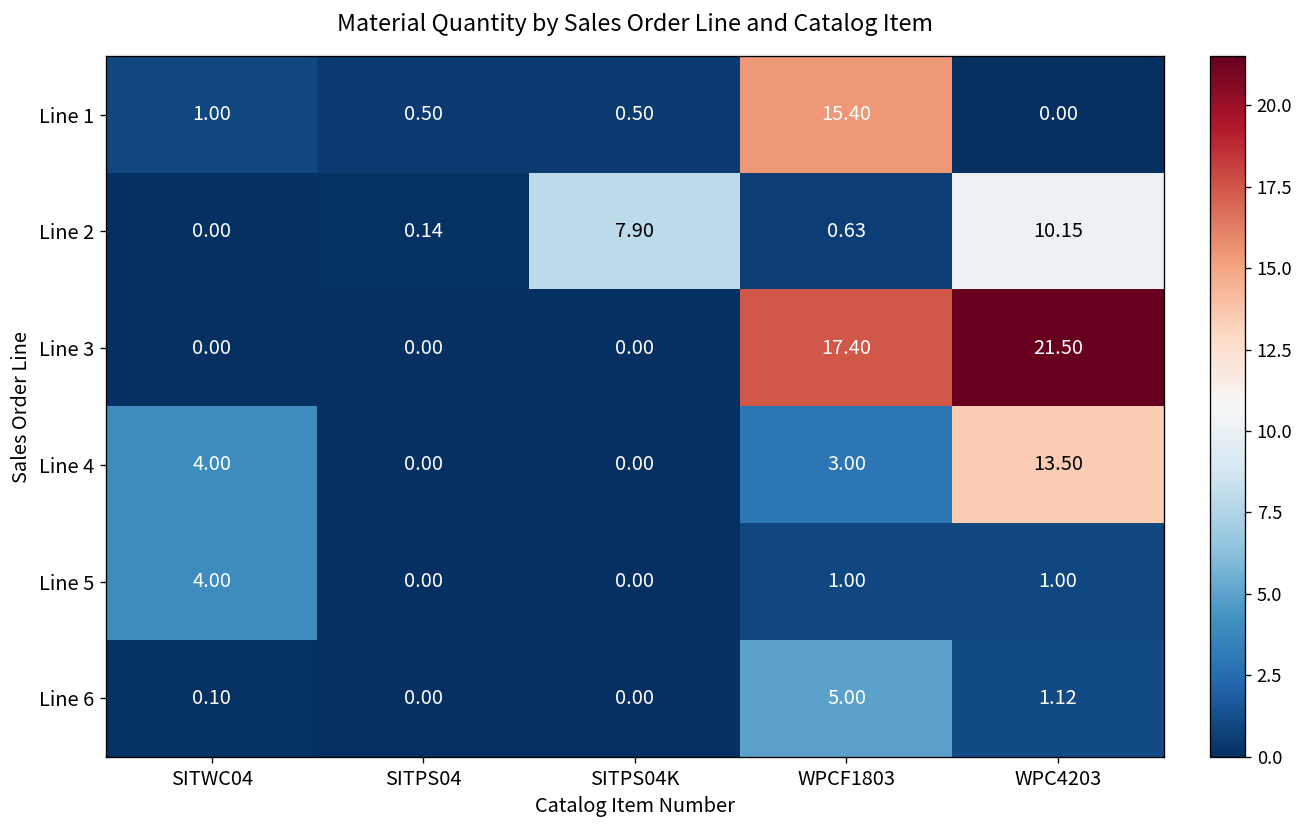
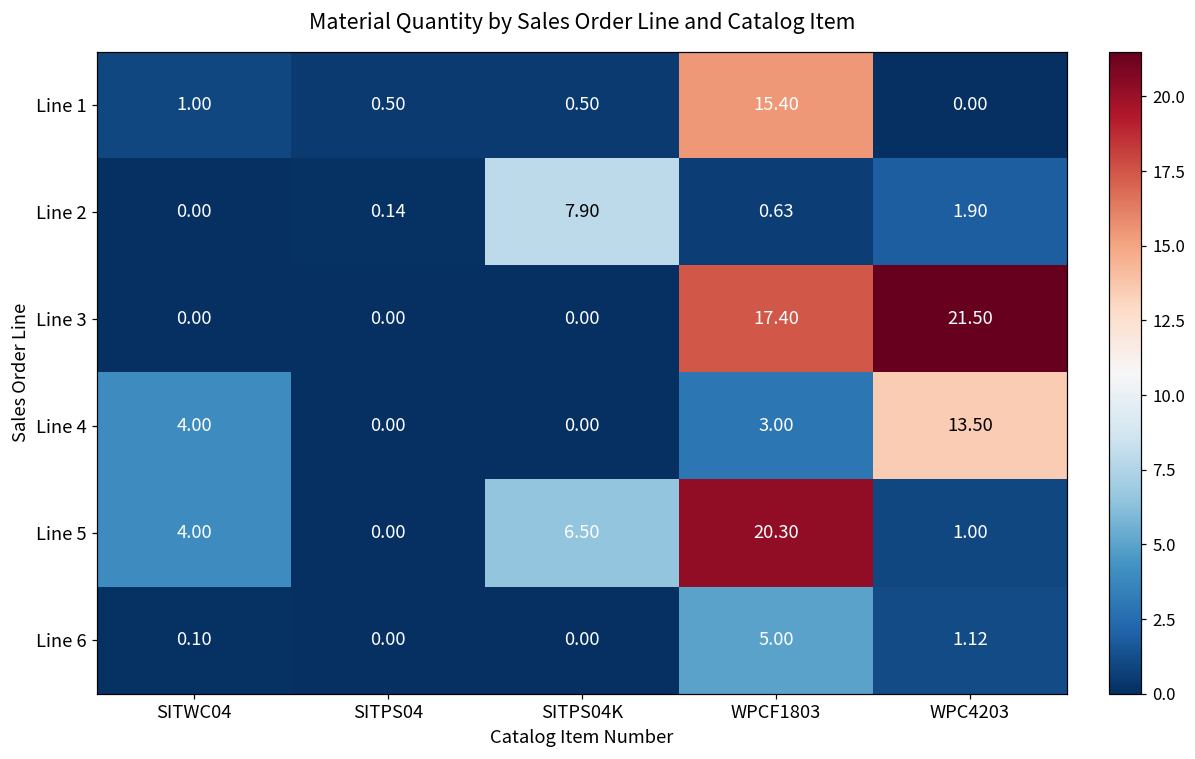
  {
    "Line 1": {
      "SITWC04": 1.00,
      "SITPS04": 0.50,
      "SITPS04K": 0.50,
      "WPCF1803": 15.40,
      "WPC4203": 0.00
    },
    "Line 2": {
      "SITWC04": 0.00,
      "SITPS04": 0.14,
      "SITPS04K": 7.90,
      "WPCF1803": 0.63,
-     "WPC4203": 10.15
+     "WPC4203": 1.90
    },
    "Line 3": {
      "SITWC04": 0.00,
      "SITPS04": 0.00,
      "SITPS04K": 0.00,
      "WPCF1803": 17.40,
      "WPC4203": 21.50
    },
    "Line 4": {
      "SITWC04": 4.00,
      "SITPS04": 0.00,
      "SITPS04K": 0.00,
      "WPCF1803": 3.00,
      "WPC4203": 13.50
    },
    "Line 5": {
      "SITWC04": 4.00,
      "SITPS04": 0.00,
-     "SITPS04K": 0.00,
-     "WPCF1803": 1.00,
+     "SITPS04K": 6.50,
+     "WPCF1803": 20.30,
      "WPC4203": 1.00
    },
    "Line 6": {
      "SITWC04": 0.10,
      "SITPS04": 0.00,
      "SITPS04K": 0.00,
      "WPCF1803": 5.00,
      "WPC4203": 1.12
    }
  }
